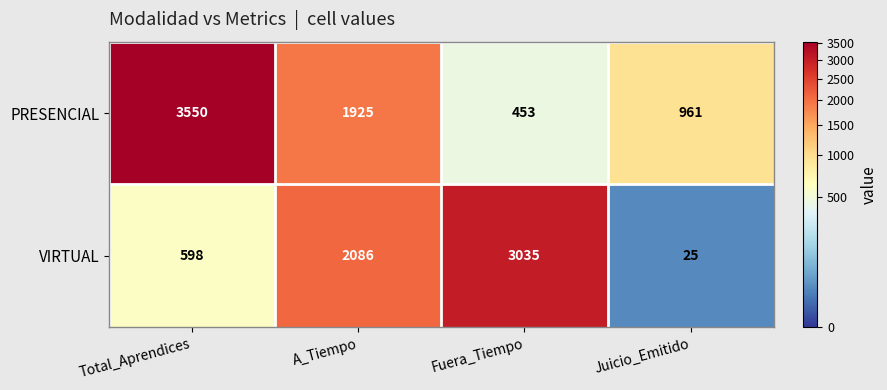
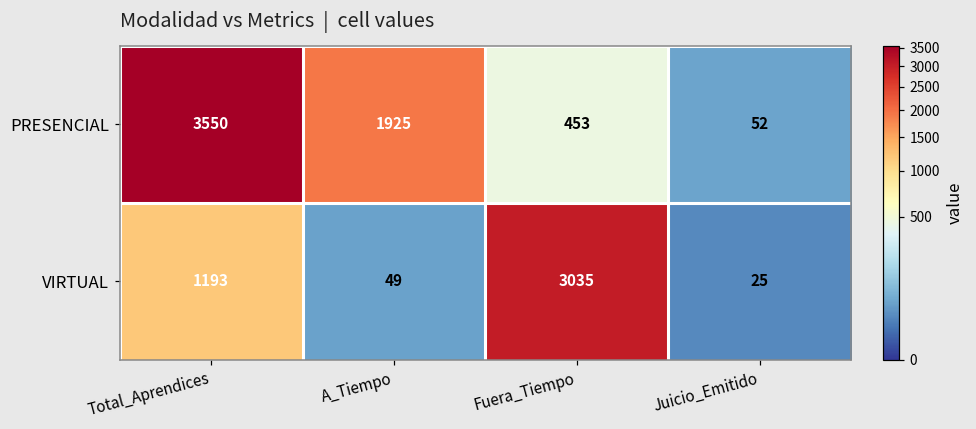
  {
    "PRESENCIAL": {
      "Total_Aprendices": 3550,
      "A_Tiempo": 1925,
      "Fuera_Tiempo": 453,
-     "Juicio_Emitido": 961
+     "Juicio_Emitido": 52
    },
    "VIRTUAL": {
-     "Total_Aprendices": 598,
-     "A_Tiempo": 2086,
+     "Total_Aprendices": 1193,
+     "A_Tiempo": 49,
      "Fuera_Tiempo": 3035,
      "Juicio_Emitido": 25
    }
  }
